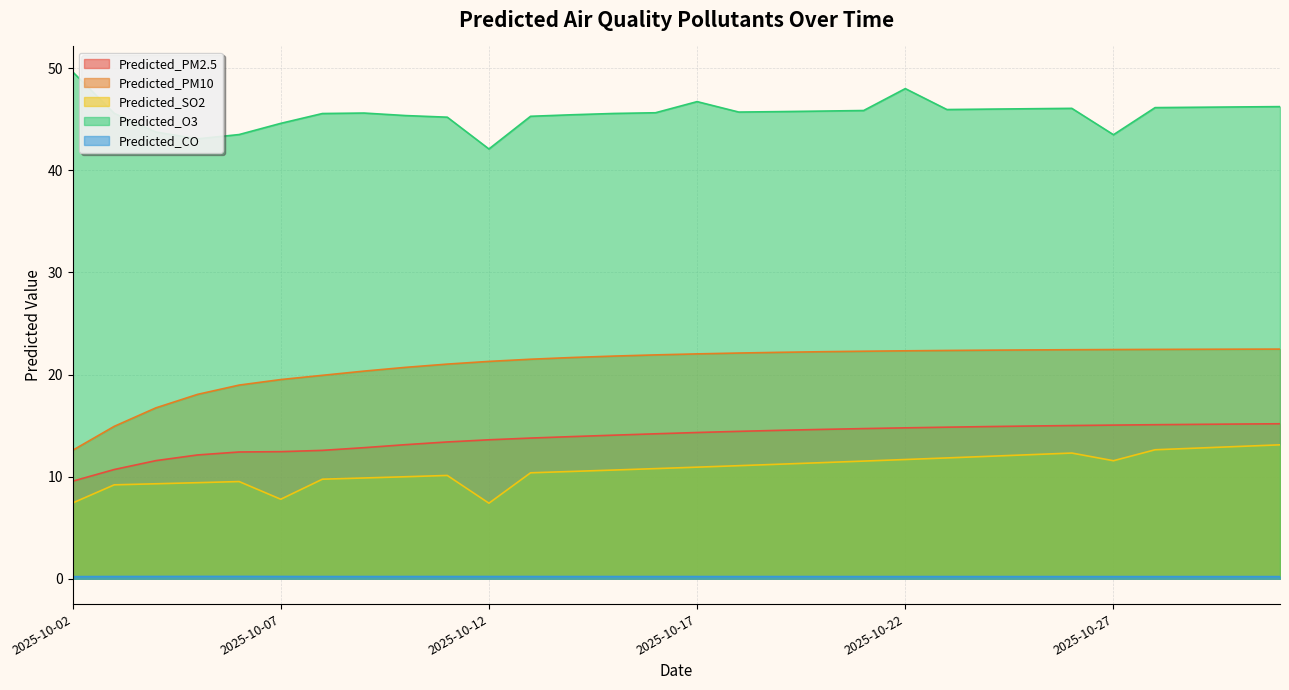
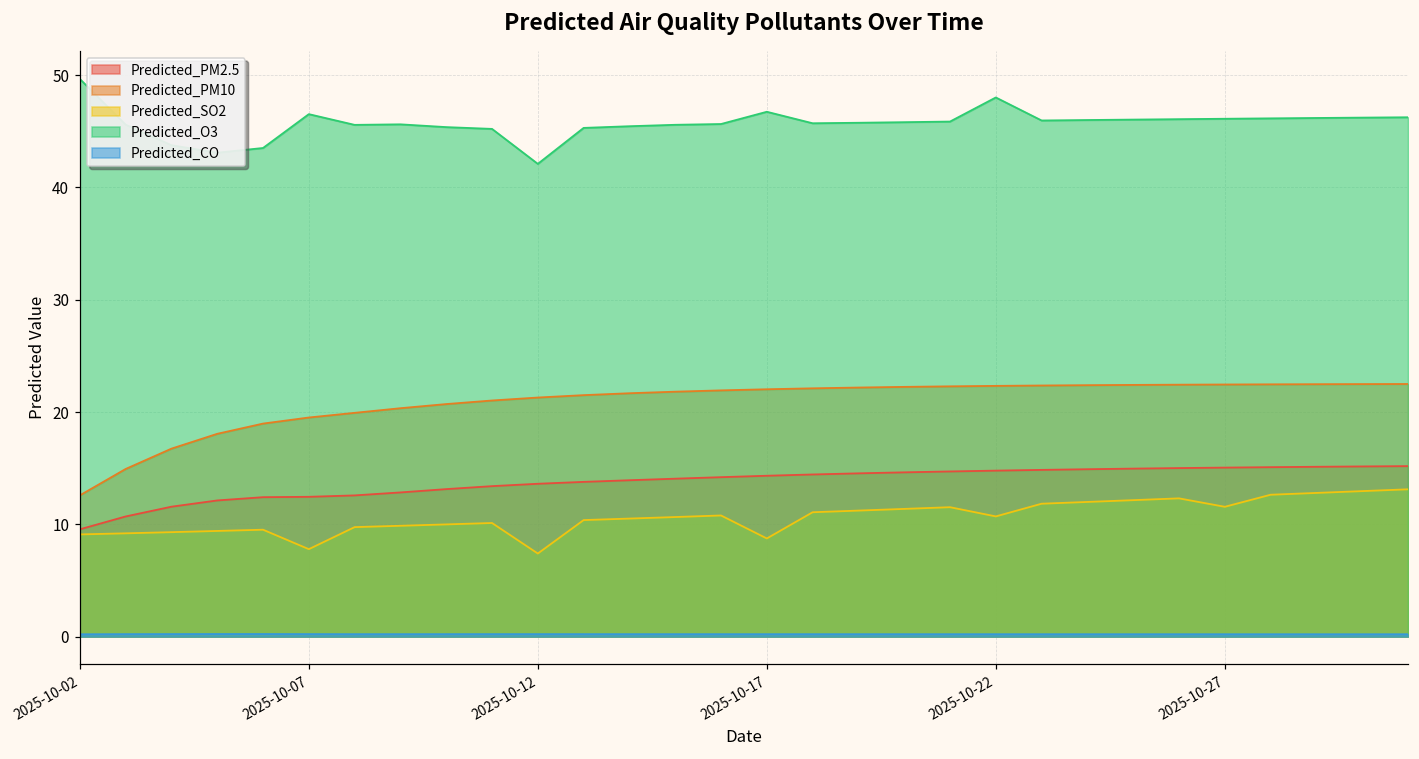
  {
    "Predicted_SO2": {
-     "2025-10-02": 7.4,
+     "2025-10-02": 9.1,
      "2025-10-07": 7.8,
      "2025-10-12": 7.4,
-     "2025-10-17": 10.9,
-     "2025-10-22": 11.7,
+     "2025-10-17": 8.7,
+     "2025-10-22": 10.7,
      "2025-10-27": 11.6
    },
    "Predicted_O3": {
      "2025-10-02": 49.7,
-     "2025-10-07": 44.6,
+     "2025-10-07": 46.5,
      "2025-10-12": 42.1,
      "2025-10-17": 46.7,
      "2025-10-22": 48.0,
-     "2025-10-27": 43.5
+     "2025-10-27": 46.1
    },
    "Predicted_CO": {
      "2025-10-02": 0.2,
      "2025-10-07": 0.2,
      "2025-10-12": 0.2,
      "2025-10-17": 0.2,
      "2025-10-22": 0.2,
      "2025-10-27": 0.2
    }
  }
